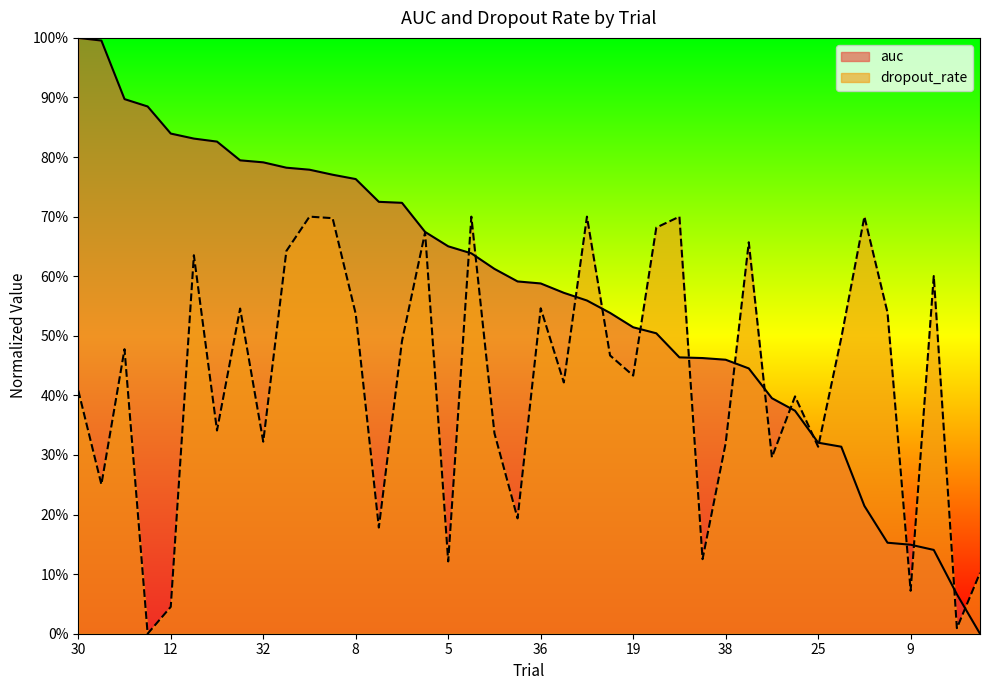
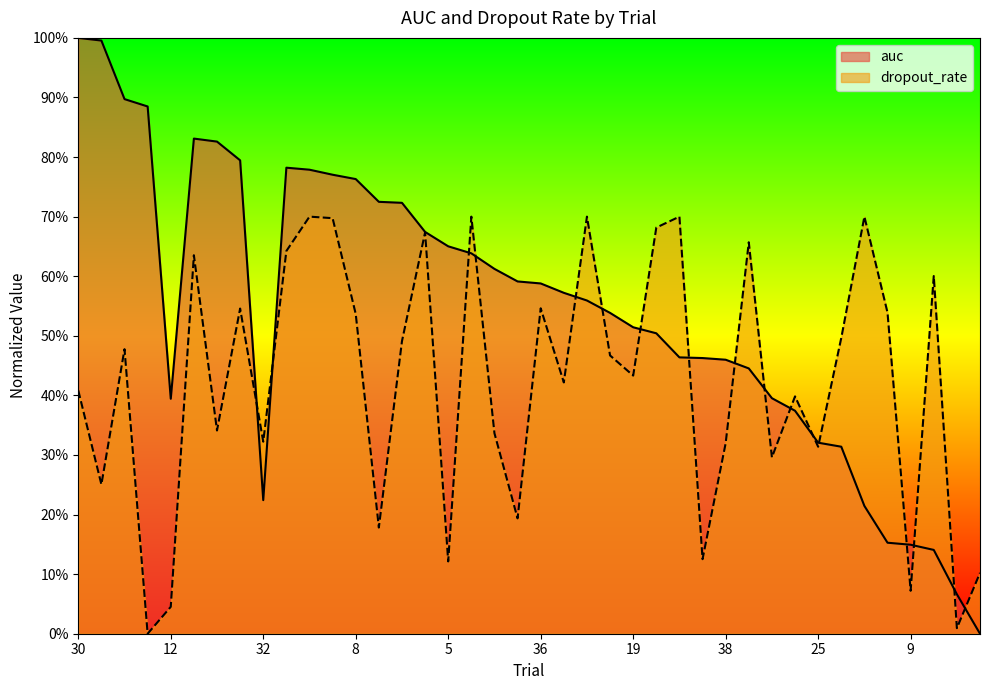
  {
    "auc": {
-     "12": "84%",
-     "32": "79%",
+     "12": "39%",
+     "32": "22%",
      "8": "76%",
      "36": "59%"
    },
    "dropout_rate": {
      "12": "5%",
      "32": "32%",
      "8": "54%",
      "36": "55%"
    }
  }
